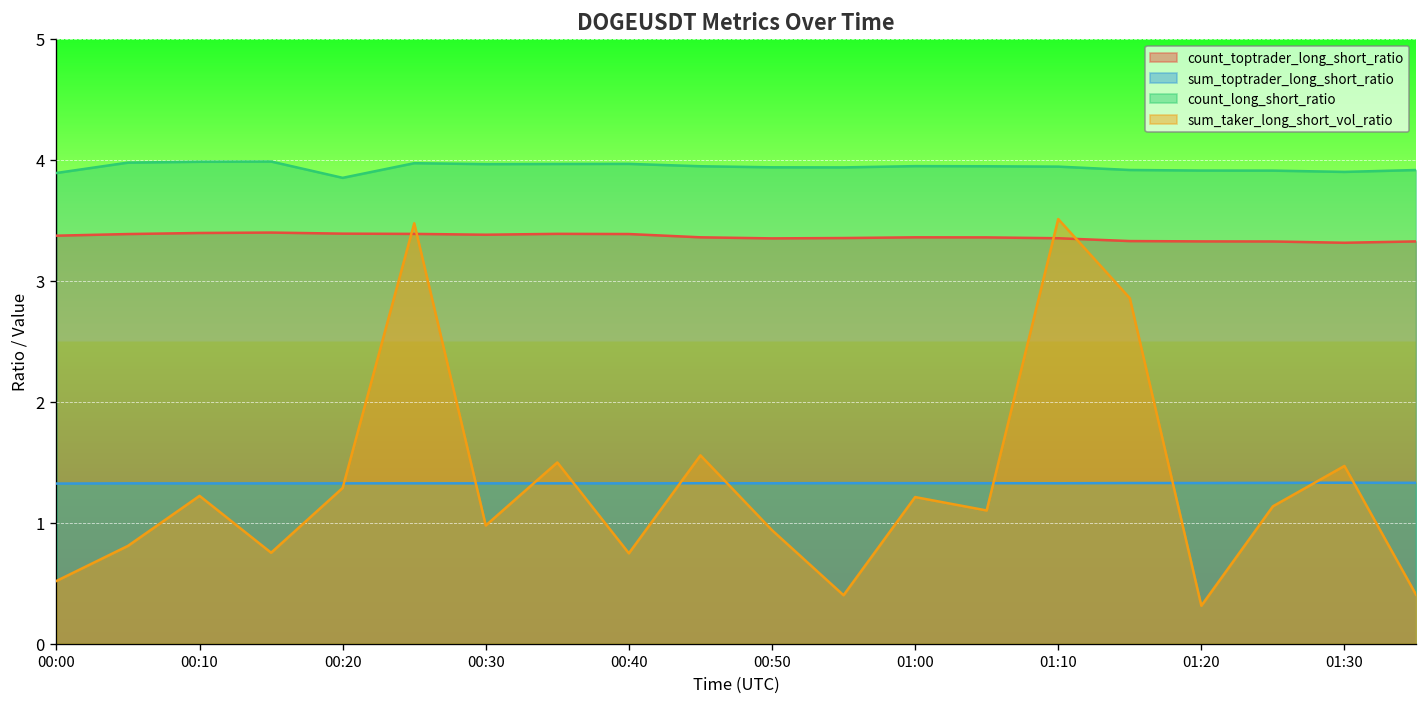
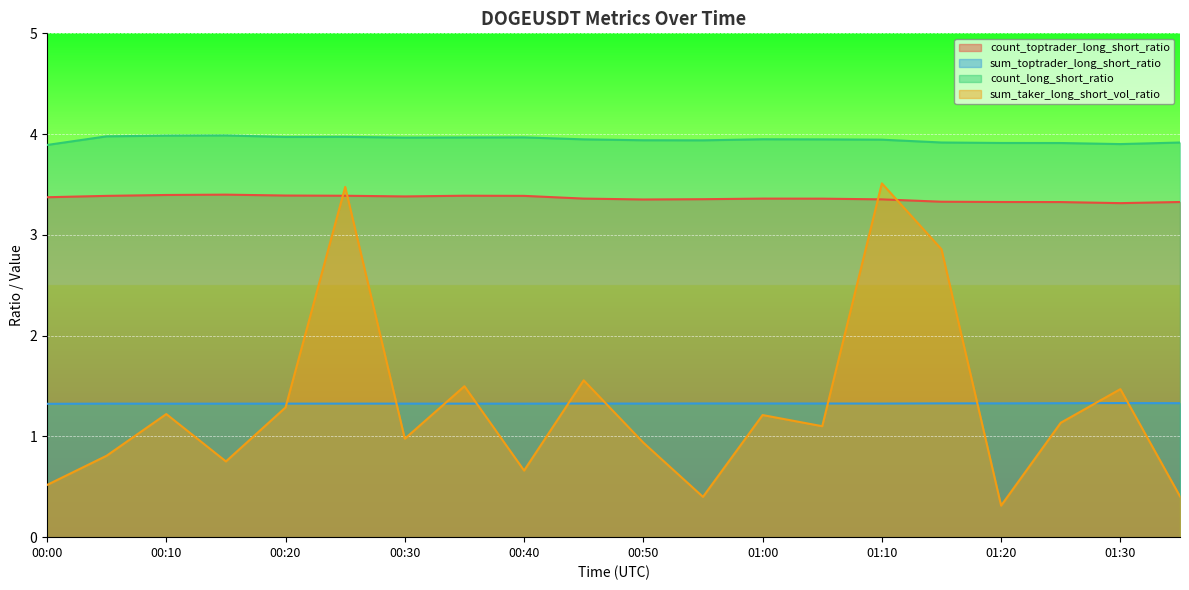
  {
    "count_toptrader_long_short_ratio": {
      "00:00": 3.37,
      "00:10": 3.40,
      "00:20": 3.39,
      "00:30": 3.38,
      "00:40": 3.39,
      "00:50": 3.35,
      "01:00": 3.36,
      "01:10": 3.35,
      "01:20": 3.33,
      "01:30": 3.31
    },
    "sum_toptrader_long_short_ratio": {
      "00:00": 1.32,
      "00:10": 1.32,
      "00:20": 1.33,
      "00:30": 1.33,
      "00:40": 1.33,
      "00:50": 1.33,
      "01:00": 1.33,
      "01:10": 1.33,
      "01:20": 1.33,
      "01:30": 1.33
    },
    "count_long_short_ratio": {
      "00:00": 3.89,
      "00:10": 3.98,
-     "00:20": 3.85,
+     "00:20": 3.97,
      "00:30": 3.97,
      "00:40": 3.97,
      "00:50": 3.94,
      "01:00": 3.95,
      "01:10": 3.94,
      "01:20": 3.91,
      "01:30": 3.90
    },
    "sum_taker_long_short_vol_ratio": {
      "00:00": 0.52,
      "00:10": 1.22,
      "00:20": 1.29,
      "00:30": 0.98,
-     "00:40": 0.75,
+     "00:40": 0.66,
      "00:50": 0.94,
      "01:00": 1.21,
      "01:10": 3.51,
      "01:20": 0.31,
      "01:30": 1.47
    }
  }
